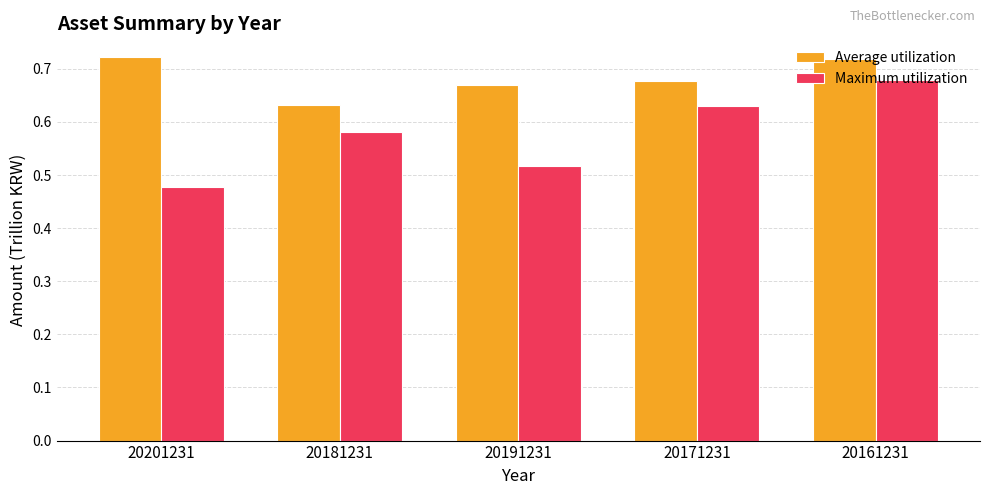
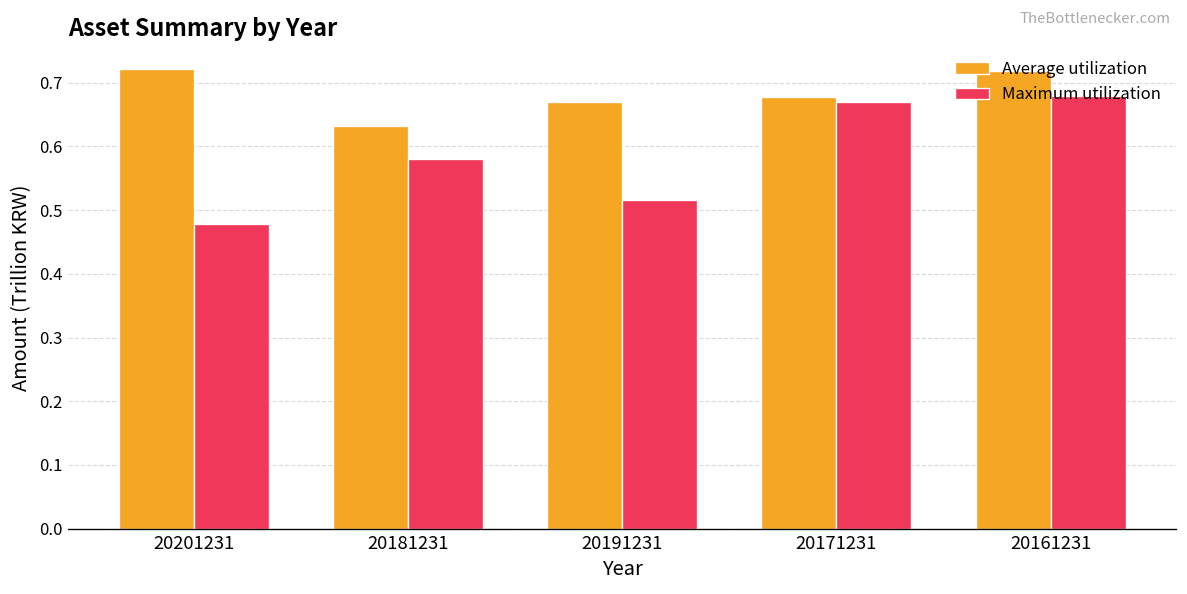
  {
    "Average utilization": {
      "20201231": 0.72,
      "20181231": 0.63,
      "20191231": 0.67,
      "20171231": 0.68,
      "20161231": 0.72
    },
    "Maximum utilization": {
      "20201231": 0.48,
      "20181231": 0.58,
      "20191231": 0.52,
-     "20171231": 0.63,
+     "20171231": 0.67,
      "20161231": 0.68
    }
  }
